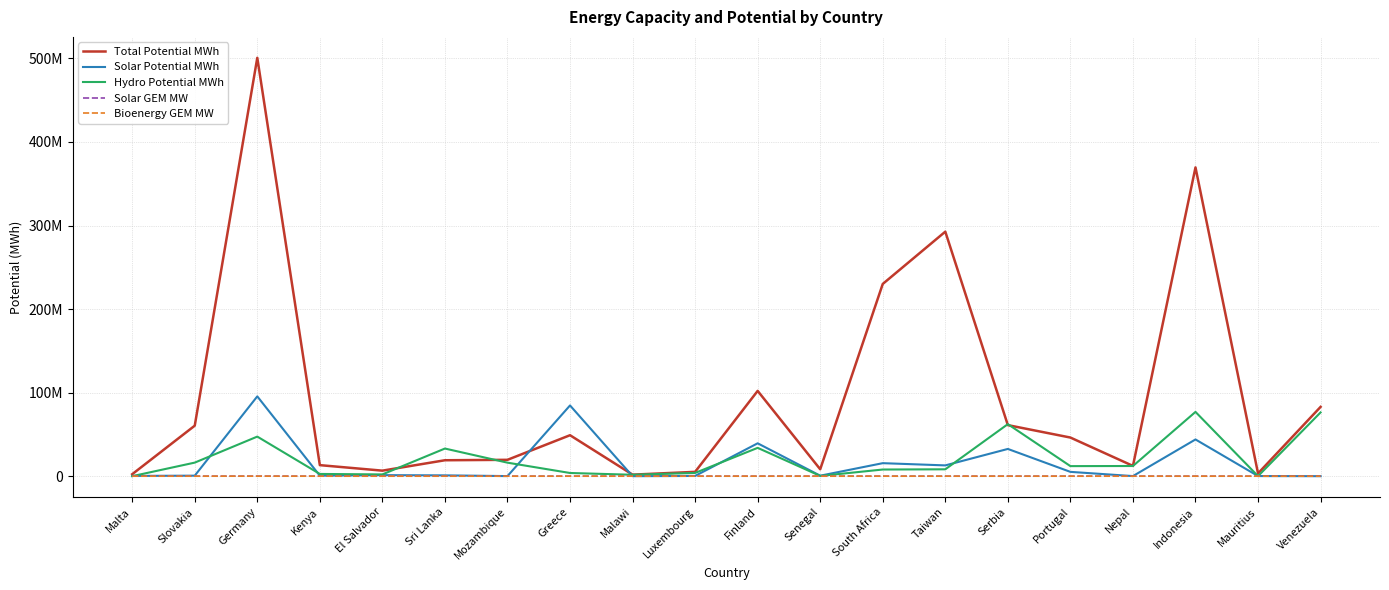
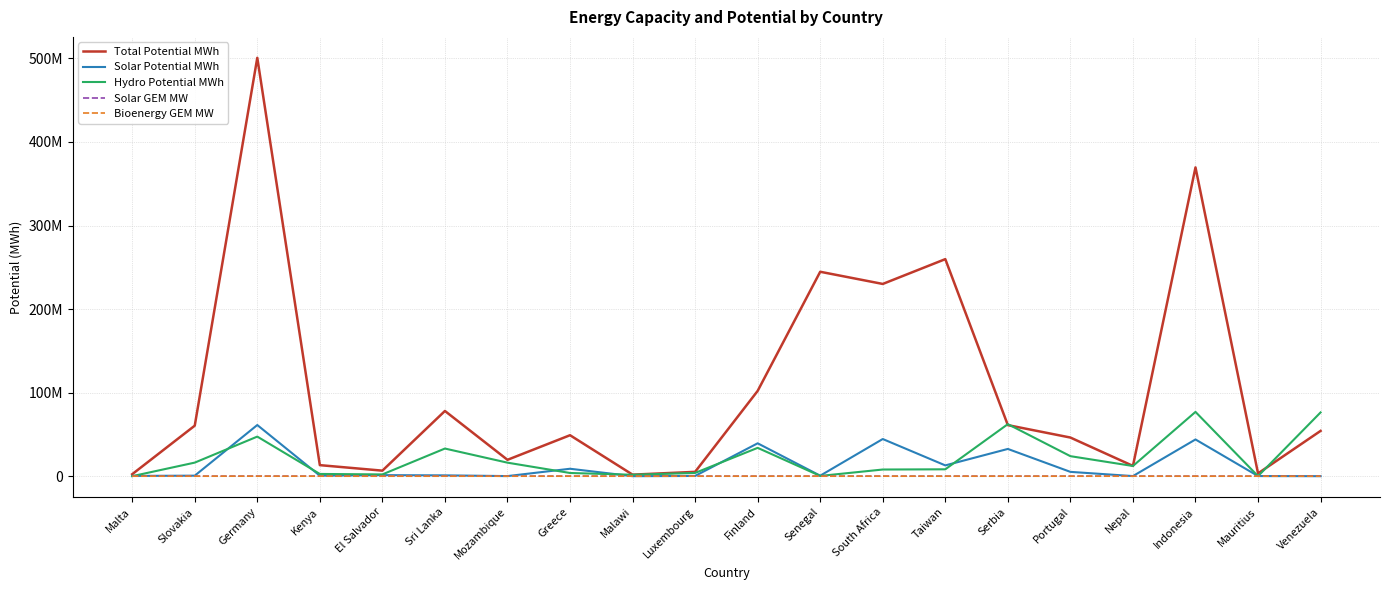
  {
    "Total Potential MWh": {
      "Slovakia": 60000000,
      "Germany": 500000000,
      "Kenya": 10000000,
      "El Salvador": 10000000,
-     "Sri Lanka": 20000000,
+     "Sri Lanka": 80000000,
      "Mozambique": 20000000,
      "Greece": 50000000,
      "Finland": 100000000,
-     "Senegal": 10000000,
+     "Senegal": 240000000,
      "South Africa": 230000000,
-     "Taiwan": 290000000,
+     "Taiwan": 260000000,
      "Portugal": 50000000,
      "Indonesia": 370000000,
      "Mauritius": 0,
-     "Venezuela": 80000000
+     "Venezuela": 50000000
    },
    "Solar Potential MWh": {
-     "Germany": 100000000,
-     "Greece": 80000000,
+     "Germany": 60000000,
+     "Greece": 10000000,
      "Finland": 40000000,
-     "South Africa": 20000000,
+     "South Africa": 40000000,
      "Taiwan": 10000000,
      "Serbia": 30000000,
      "Portugal": 10000000,
      "Indonesia": 40000000
    },
    "Hydro Potential MWh": {
      "Slovakia": 20000000,
      "Germany": 50000000,
      "Sri Lanka": 30000000,
      "Mozambique": 20000000,
      "Greece": 0,
      "Finland": 30000000,
      "South Africa": 10000000,
      "Taiwan": 10000000,
-     "Portugal": 10000000,
+     "Portugal": 20000000,
      "Indonesia": 80000000,
      "Venezuela": 80000000
    },
    "Bioenergy GEM MW": {
      "Germany": 0,
      "Greece": 0,
      "Finland": 0,
      "South Africa": 0,
      "Taiwan": 0,
      "Serbia": 0,
      "Portugal": 0,
      "Indonesia": 0
    }
  }
